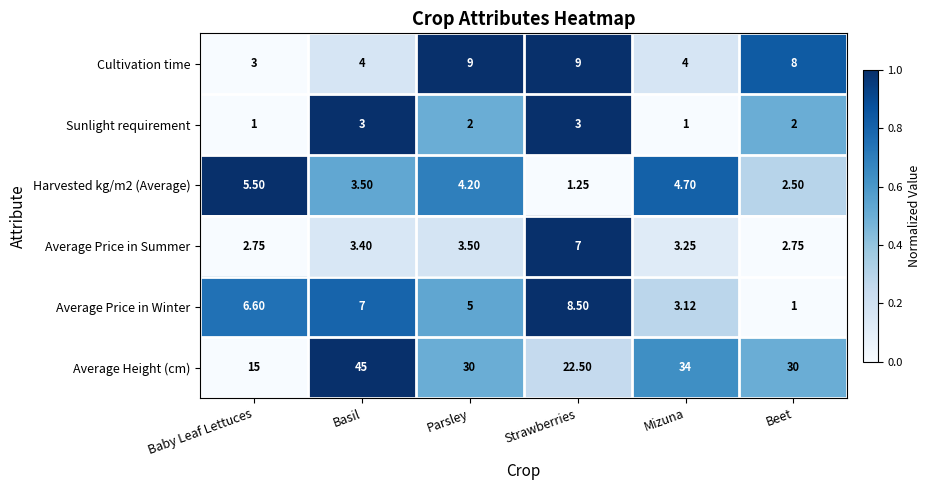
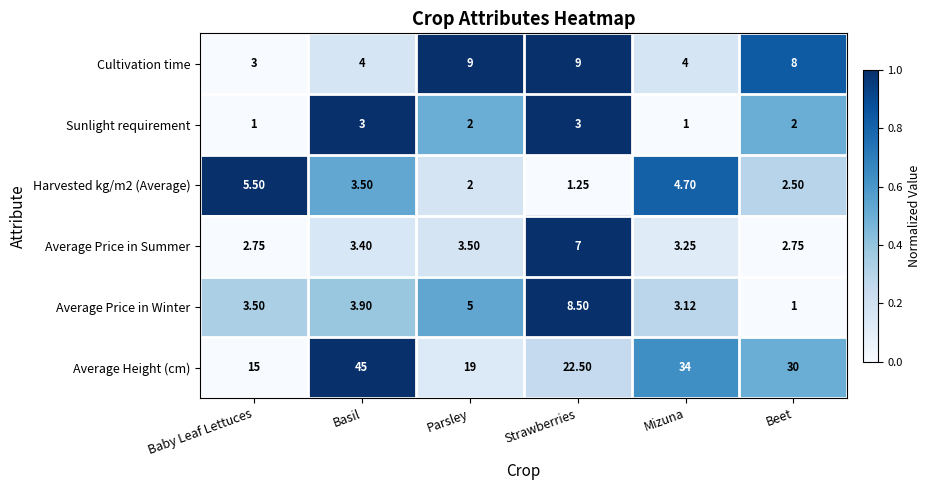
  {
    "Cultivation time": {
      "Baby Leaf Lettuces": 3,
      "Basil": 4,
      "Parsley": 9,
      "Strawberries": 9,
      "Mizuna": 4,
      "Beet": 8
    },
    "Sunlight requirement": {
      "Baby Leaf Lettuces": 1,
      "Basil": 3,
      "Parsley": 2,
      "Strawberries": 3,
      "Mizuna": 1,
      "Beet": 2
    },
    "Harvested kg/m2 (Average)": {
      "Baby Leaf Lettuces": 5.50,
      "Basil": 3.50,
-     "Parsley": 4.20,
+     "Parsley": 2,
      "Strawberries": 1.25,
      "Mizuna": 4.70,
      "Beet": 2.50
    },
    "Average Price in Summer": {
      "Baby Leaf Lettuces": 2.75,
      "Basil": 3.40,
      "Parsley": 3.50,
      "Strawberries": 7,
      "Mizuna": 3.25,
      "Beet": 2.75
    },
    "Average Price in Winter": {
-     "Baby Leaf Lettuces": 6.60,
-     "Basil": 7,
+     "Baby Leaf Lettuces": 3.50,
+     "Basil": 3.90,
      "Parsley": 5,
      "Strawberries": 8.50,
      "Mizuna": 3.12,
      "Beet": 1
    },
    "Average Height (cm)": {
      "Baby Leaf Lettuces": 15,
      "Basil": 45,
-     "Parsley": 30,
+     "Parsley": 19,
      "Strawberries": 22.50,
      "Mizuna": 34,
      "Beet": 30
    }
  }
